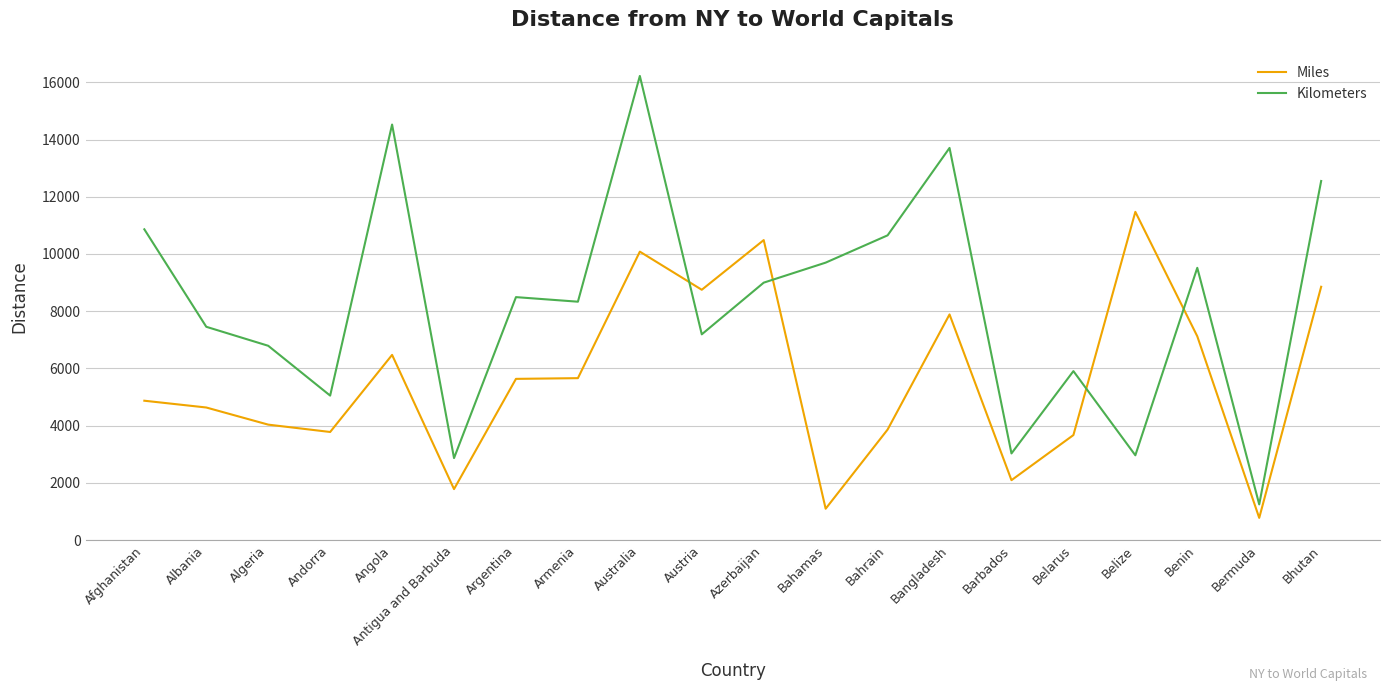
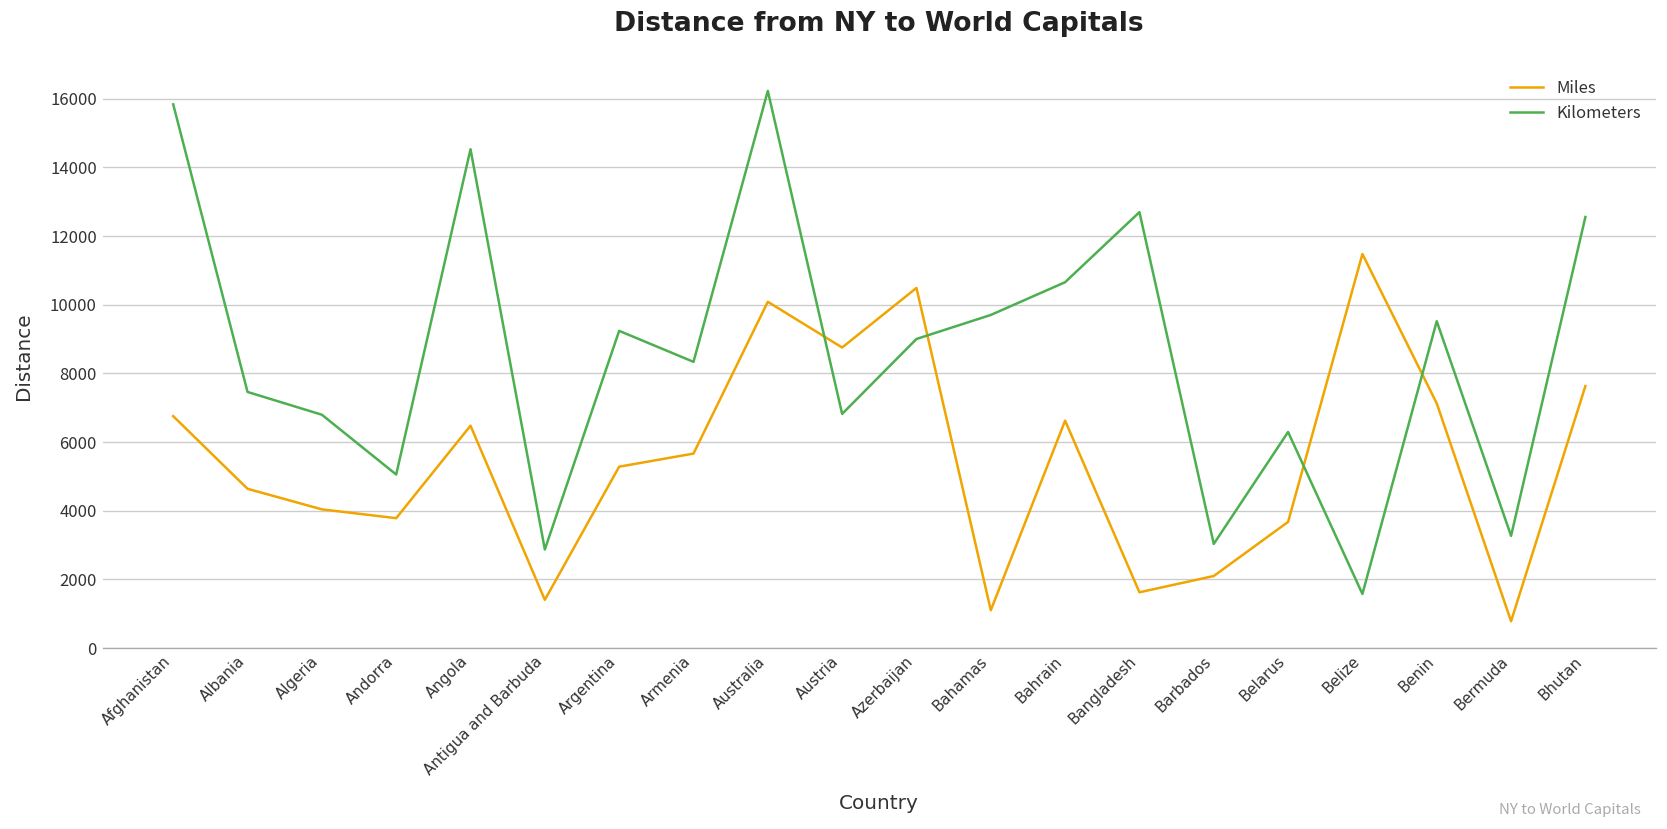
  {
    "Miles": {
-     "Afghanistan": 4900,
+     "Afghanistan": 6800,
      "Albania": 4600,
      "Algeria": 4000,
      "Andorra": 3800,
      "Angola": 6500,
-     "Antigua and Barbuda": 1800,
-     "Argentina": 5600,
+     "Antigua and Barbuda": 1400,
+     "Argentina": 5300,
      "Armenia": 5700,
      "Australia": 10100,
      "Austria": 8700,
      "Azerbaijan": 10500,
      "Bahamas": 1100,
-     "Bahrain": 3900,
-     "Bangladesh": 7900,
+     "Bahrain": 6600,
+     "Bangladesh": 1600,
      "Barbados": 2100,
      "Belarus": 3700,
      "Belize": 11500,
      "Benin": 7100,
      "Bermuda": 800,
-     "Bhutan": 8900
+     "Bhutan": 7600
    },
    "Kilometers": {
-     "Afghanistan": 10900,
+     "Afghanistan": 15800,
      "Albania": 7500,
      "Algeria": 6800,
      "Andorra": 5000,
      "Angola": 14500,
      "Antigua and Barbuda": 2900,
-     "Argentina": 8500,
+     "Argentina": 9200,
      "Armenia": 8300,
      "Australia": 16200,
-     "Austria": 7200,
+     "Austria": 6800,
      "Azerbaijan": 9000,
      "Bahamas": 9700,
      "Bahrain": 10700,
-     "Bangladesh": 13700,
+     "Bangladesh": 12700,
      "Barbados": 3000,
-     "Belarus": 5900,
-     "Belize": 3000,
+     "Belarus": 6300,
+     "Belize": 1600,
      "Benin": 9500,
-     "Bermuda": 1200,
+     "Bermuda": 3300,
      "Bhutan": 12600
    }
  }
